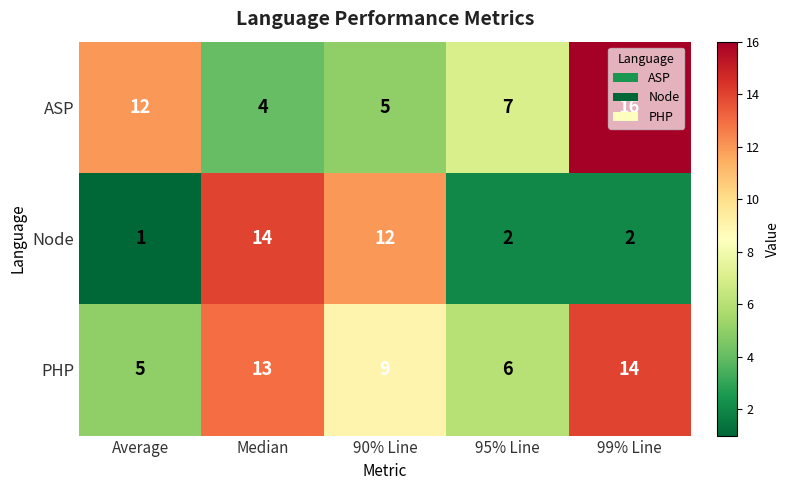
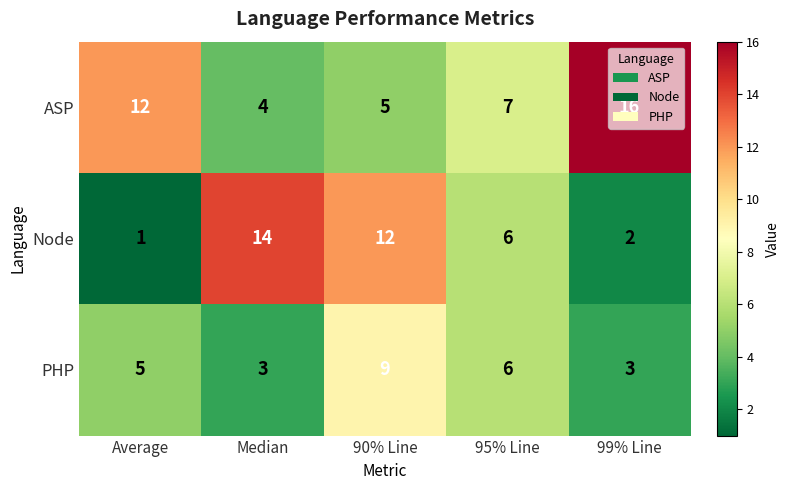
  {
    "ASP": {
      "Average": 12,
      "Median": 4,
      "90% Line": 5,
      "95% Line": 7
    },
    "Node": {
      "Average": 1,
      "Median": 14,
      "90% Line": 12,
-     "95% Line": 2,
+     "95% Line": 6,
      "99% Line": 2
    },
    "PHP": {
      "Average": 5,
-     "Median": 13,
+     "Median": 3,
      "90% Line": 9,
      "95% Line": 6,
-     "99% Line": 14
+     "99% Line": 3
    }
  }
